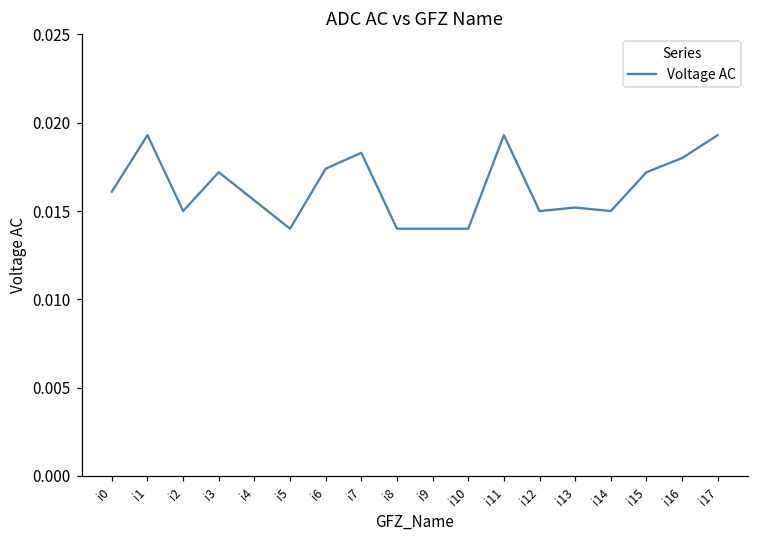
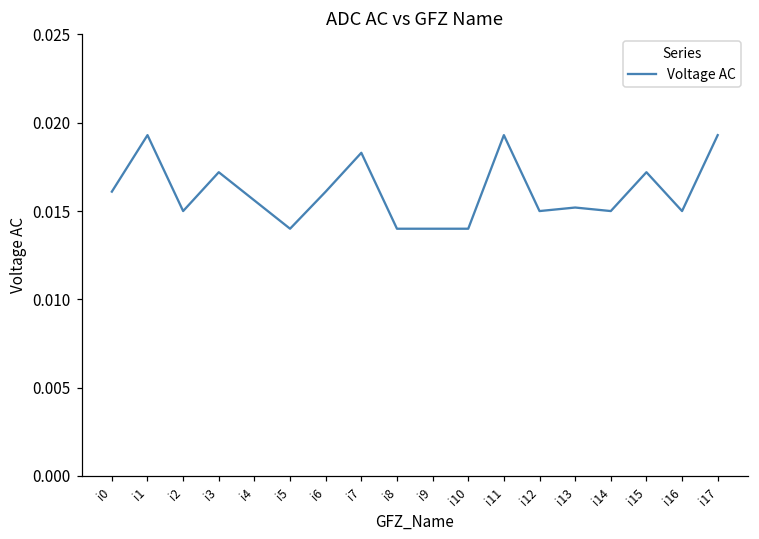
  {
    "i0": 0.0161,
    "i1": 0.0193,
    "i2": 0.0150,
    "i3": 0.0172,
    "i4": 0.0156,
    "i5": 0.0140,
-   "i6": 0.0174,
+   "i6": 0.0161,
    "i7": 0.0183,
    "i8": 0.0140,
    "i9": 0.0140,
    "i10": 0.0140,
    "i11": 0.0193,
    "i12": 0.0150,
    "i13": 0.0152,
    "i14": 0.0150,
    "i15": 0.0172,
-   "i16": 0.018,
+   "i16": 0.015,
    "i17": 0.0193
  }
